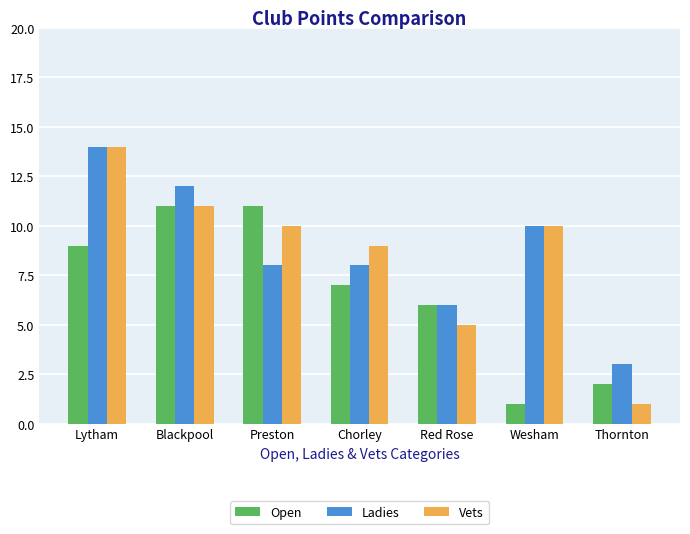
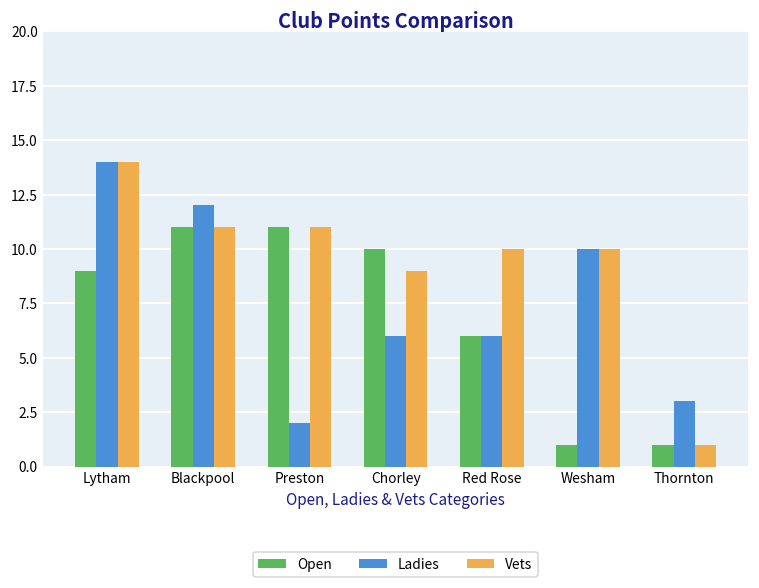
  {
    "Open": {
      "Lytham": 9,
      "Blackpool": 11,
      "Preston": 11,
-     "Chorley": 7,
+     "Chorley": 10,
      "Red Rose": 6,
      "Wesham": 1,
-     "Thornton": 2
+     "Thornton": 1
    },
    "Ladies": {
      "Lytham": 14,
      "Blackpool": 12,
-     "Preston": 8,
-     "Chorley": 8,
+     "Preston": 2,
+     "Chorley": 6,
      "Red Rose": 6,
      "Wesham": 10,
      "Thornton": 3
    },
    "Vets": {
      "Lytham": 14,
      "Blackpool": 11,
-     "Preston": 10,
+     "Preston": 11,
      "Chorley": 9,
-     "Red Rose": 5,
+     "Red Rose": 10,
      "Wesham": 10,
      "Thornton": 1
    }
  }
